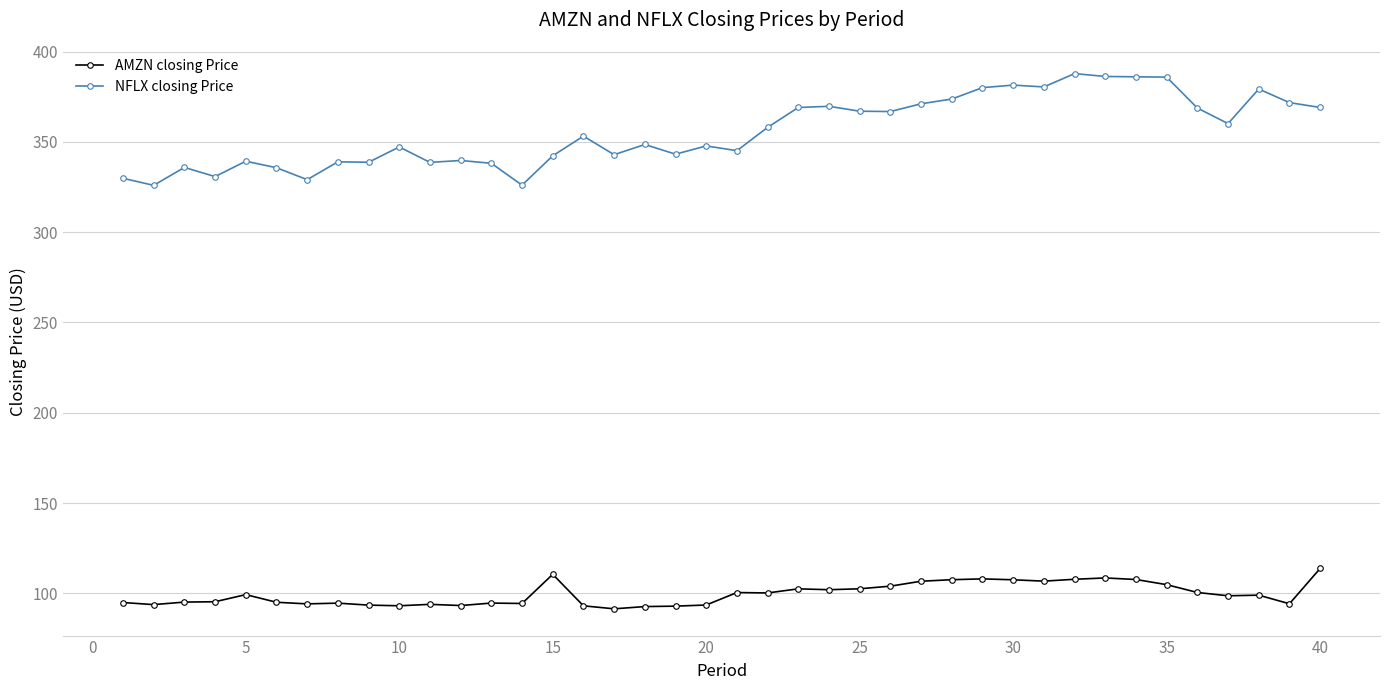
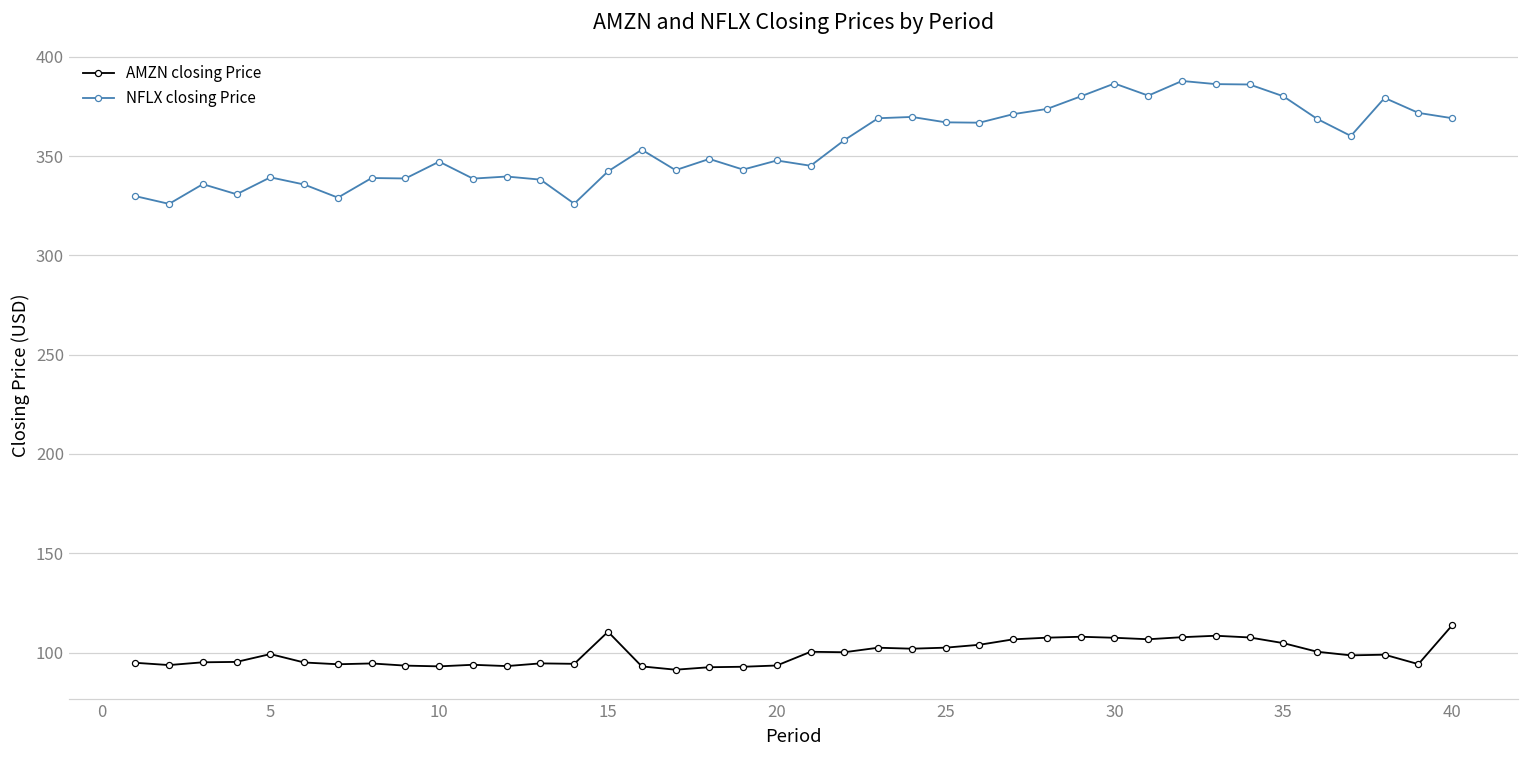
  {
    "AMZN closing Price": {
      "5": 99,
      "10": 93,
      "15": 111,
      "20": 94,
      "25": 103,
      "30": 107,
      "35": 105,
      "40": 114
    },
    "NFLX closing Price": {
      "5": 339,
      "10": 347,
      "15": 342,
      "20": 348,
      "25": 367,
-     "30": 381,
-     "35": 386,
+     "30": 386,
+     "35": 380,
      "40": 369
    }
  }
